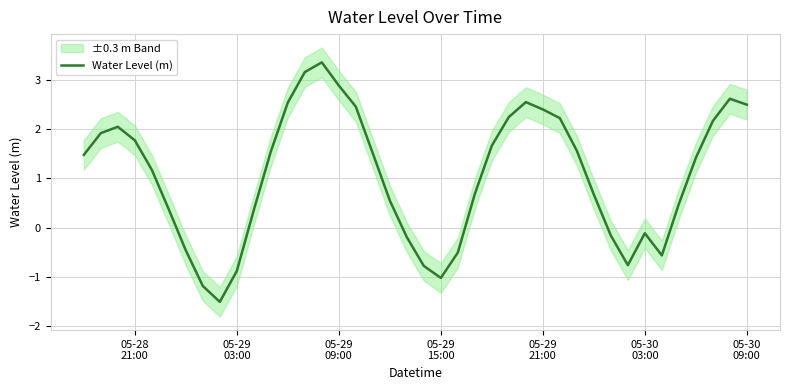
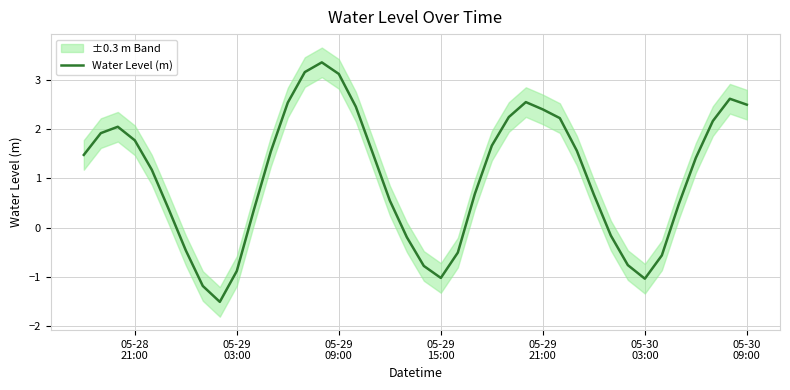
  {
    "Water Level (m)": {
      "05-28 21:00": 1.8,
      "05-29 03:00": -0.9,
-     "05-29 09:00": 2.9,
+     "05-29 09:00": 3.1,
      "05-29 15:00": -1.0,
      "05-29 21:00": 2.4,
-     "05-30 03:00": -0.1,
+     "05-30 03:00": -1.0,
      "05-30 09:00": 2.5
    }
  }
